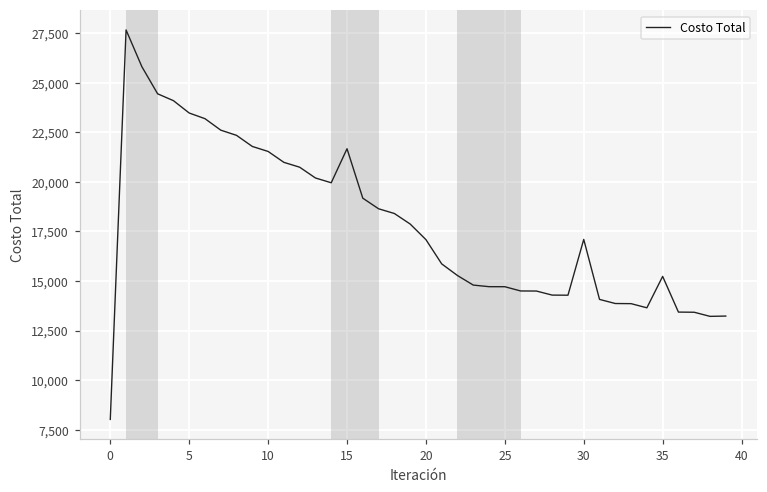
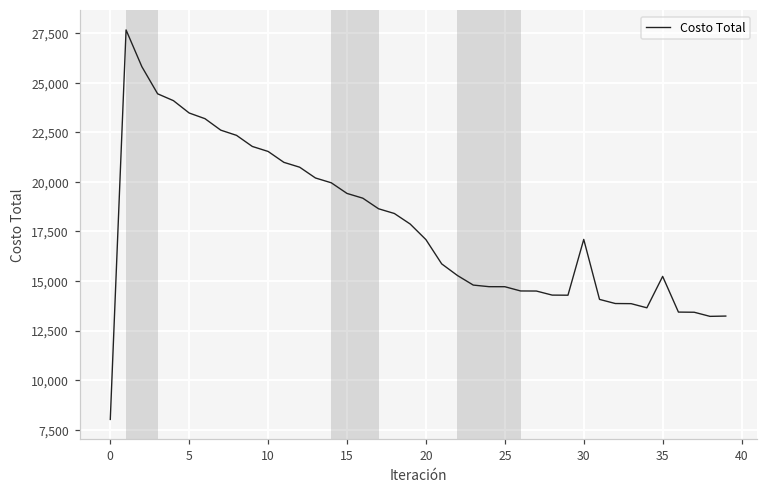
  {
    "0": "8,000",
    "5": "23,500",
    "10": "21,500",
-   "15": "21,700",
+   "15": "19,400",
    "20": "17,100",
    "25": "14,700",
    "30": "17,100",
    "35": "15,200"
  }
